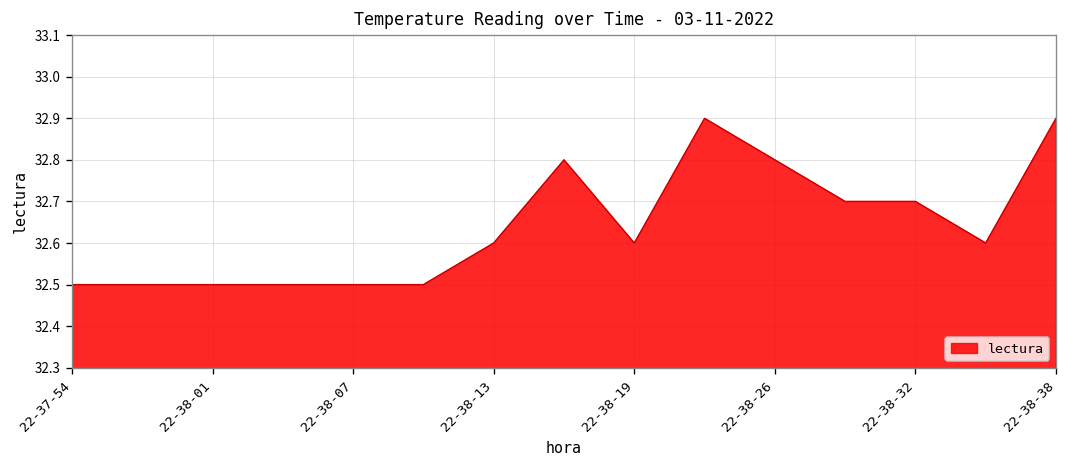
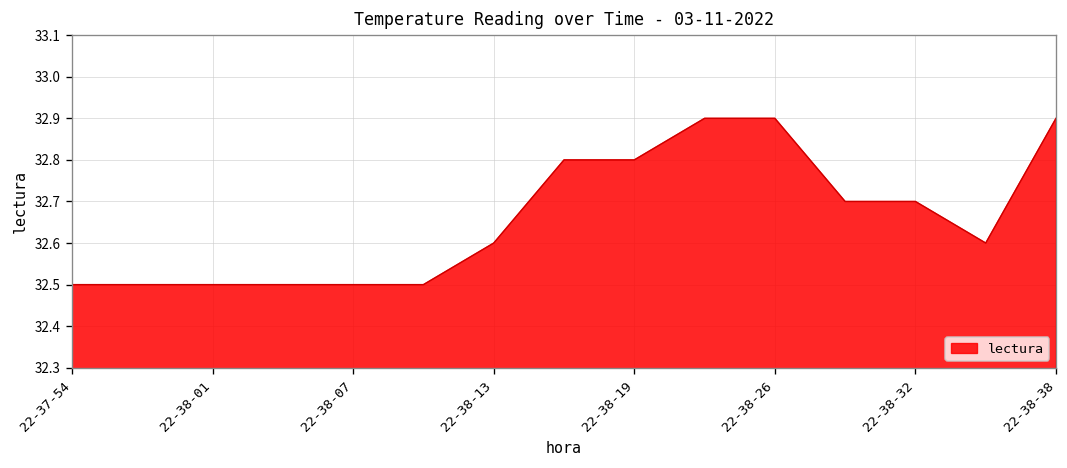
  {
    "22-37-54": 32.5,
    "22-38-01": 32.5,
    "22-38-07": 32.5,
    "22-38-13": 32.6,
-   "22-38-19": 32.6,
-   "22-38-26": 32.8,
+   "22-38-19": 32.8,
+   "22-38-26": 32.9,
    "22-38-32": 32.7,
    "22-38-38": 32.9
  }
